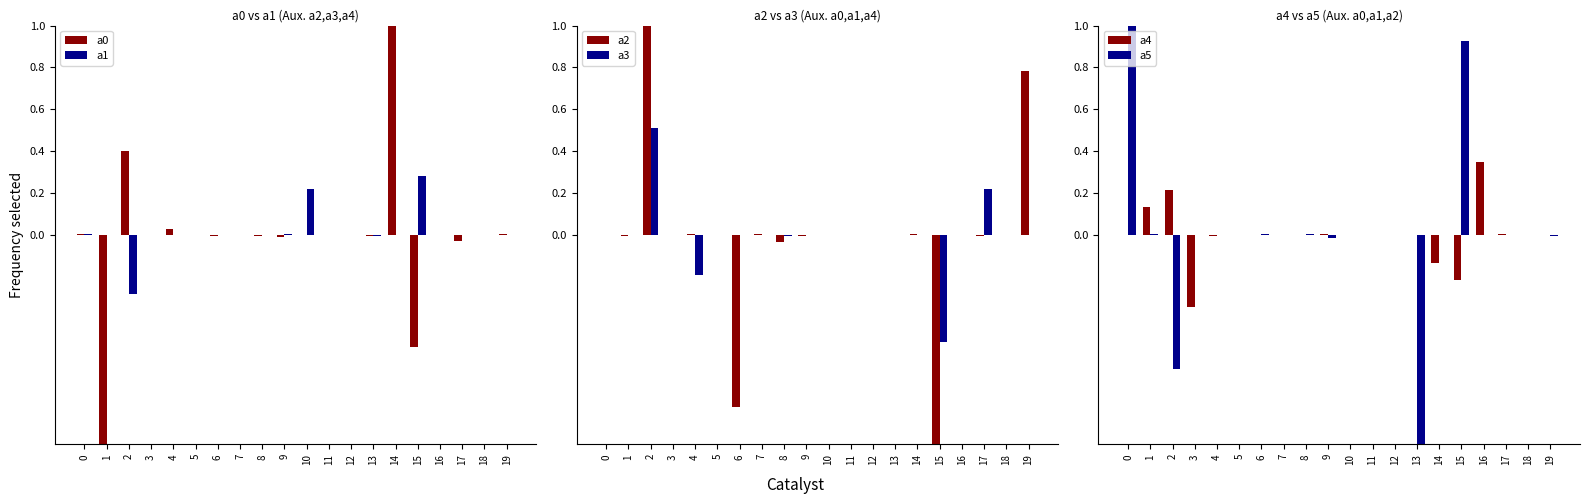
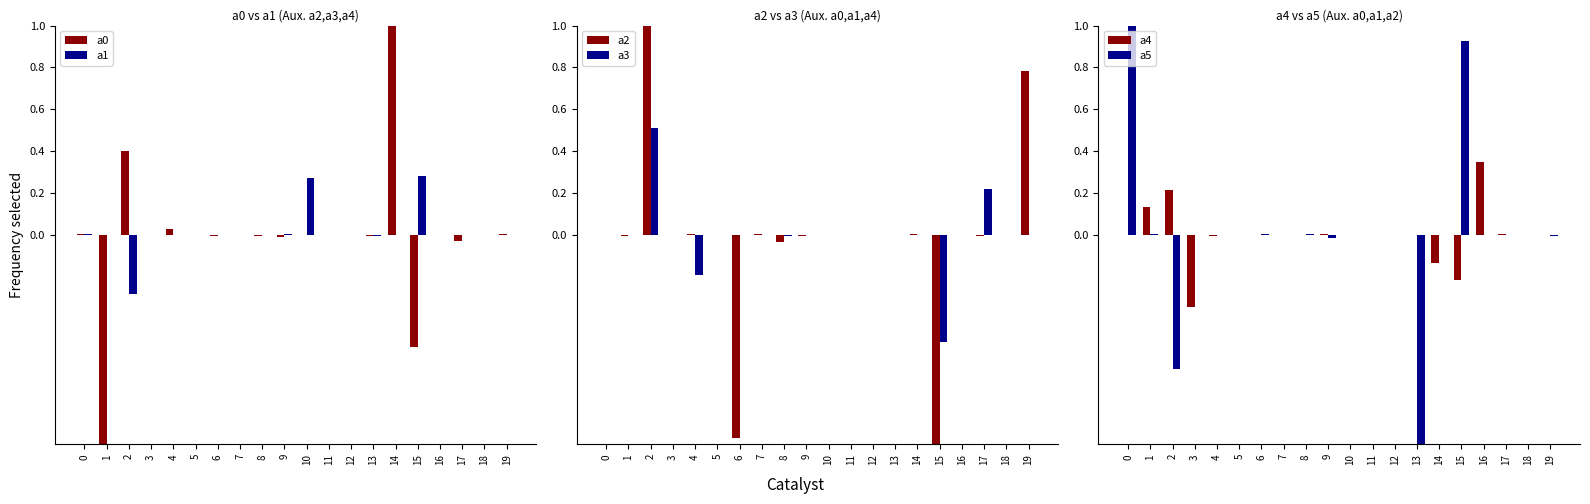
  {
    "a0 vs a1 (Aux. a2,a3,a4)": {
      "a0": {
        "1": -1.00,
        "2": 0.40,
        "4": 0.03,
        "14": 1.00,
        "15": -0.54,
        "17": -0.03
      },
      "a1": {
        "2": -0.28,
-       "10": 0.22,
+       "10": 0.27,
        "15": 0.28
      }
    },
    "a2 vs a3 (Aux. a0,a1,a4)": {
      "a2": {
        "2": 1.00,
-       "6": -0.82,
+       "6": -0.97,
        "8": -0.03,
        "15": -1.00,
        "19": 0.78
      },
      "a3": {
        "2": 0.51,
        "4": -0.19,
        "15": -0.51,
        "17": 0.22
      }
    },
    "a4 vs a5 (Aux. a0,a1,a2)": {
      "a4": {
        "1": 0.13,
        "2": 0.21,
        "3": -0.35,
        "14": -0.13,
        "15": -0.21,
        "16": 0.35
      },
      "a5": {
        "0": 1.00,
        "2": -0.64,
        "9": -0.02,
        "13": -1.00,
        "15": 0.93
      }
    }
  }
